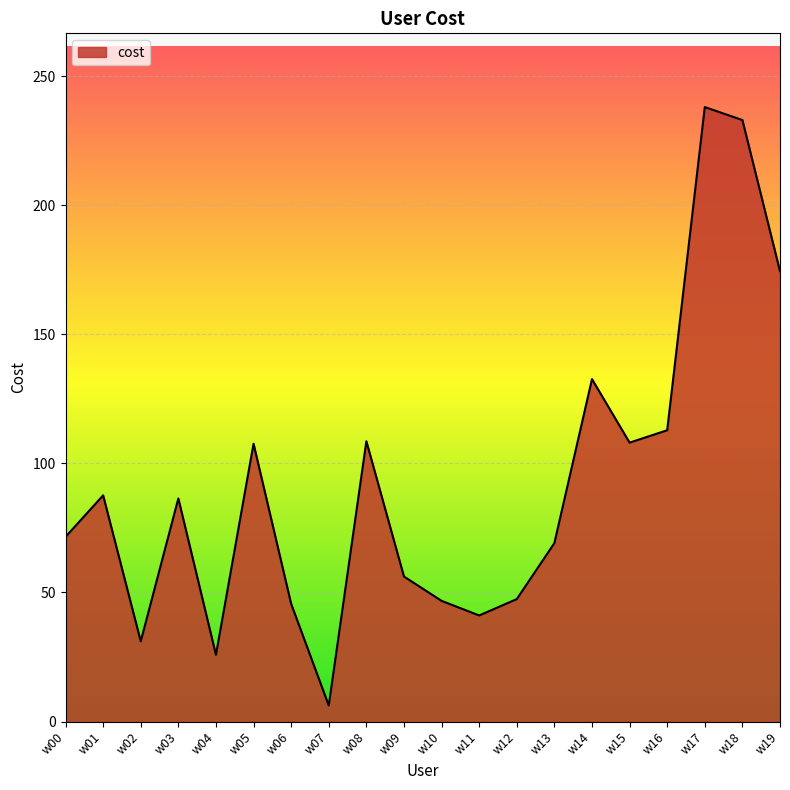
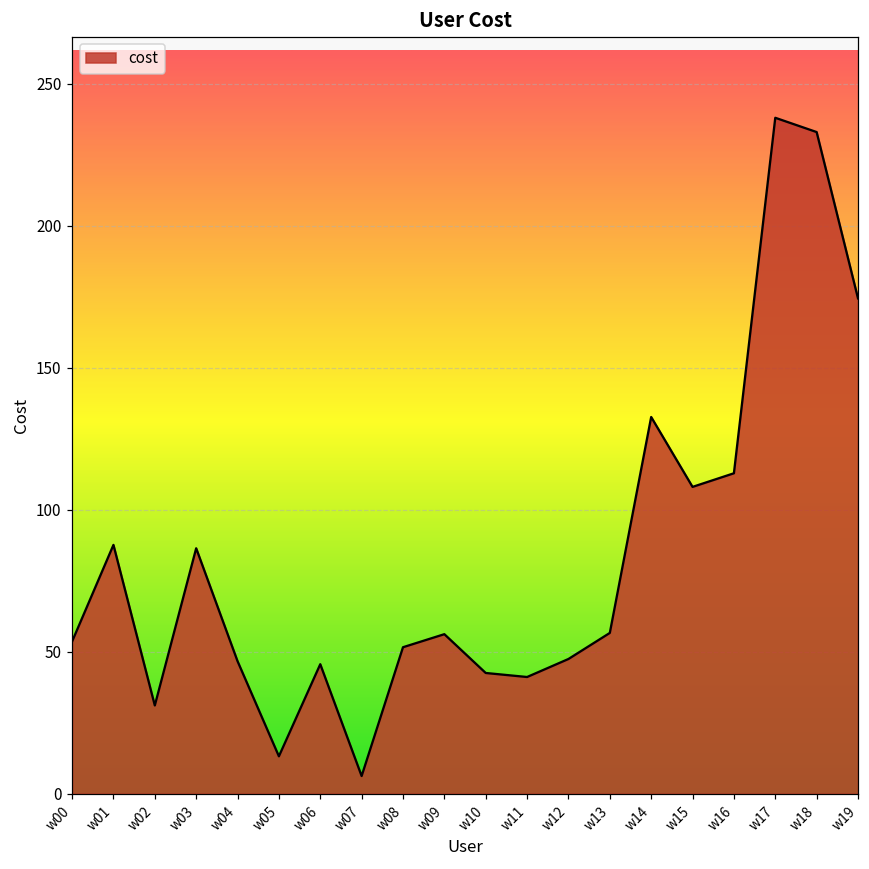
  {
-   "w00": 72,
+   "w00": 54,
    "w01": 88,
    "w02": 31,
    "w03": 86,
-   "w04": 26,
-   "w05": 108,
+   "w04": 47,
+   "w05": 13,
    "w06": 46,
    "w07": 6,
-   "w08": 109,
+   "w08": 52,
    "w09": 56,
-   "w10": 47,
+   "w10": 43,
    "w11": 41,
    "w12": 47,
-   "w13": 69,
+   "w13": 57,
    "w14": 133,
    "w15": 108,
    "w16": 113,
    "w17": 238,
    "w18": 233,
    "w19": 174
  }
